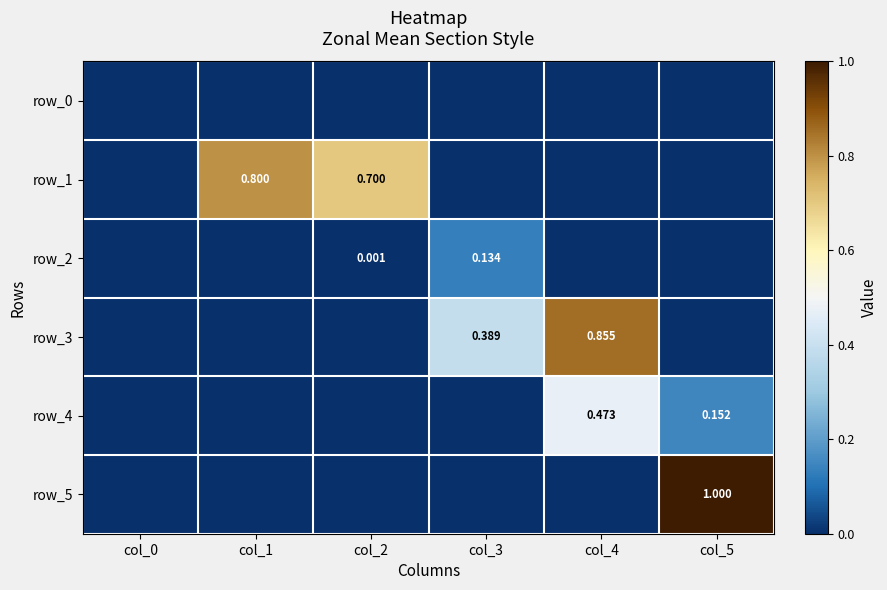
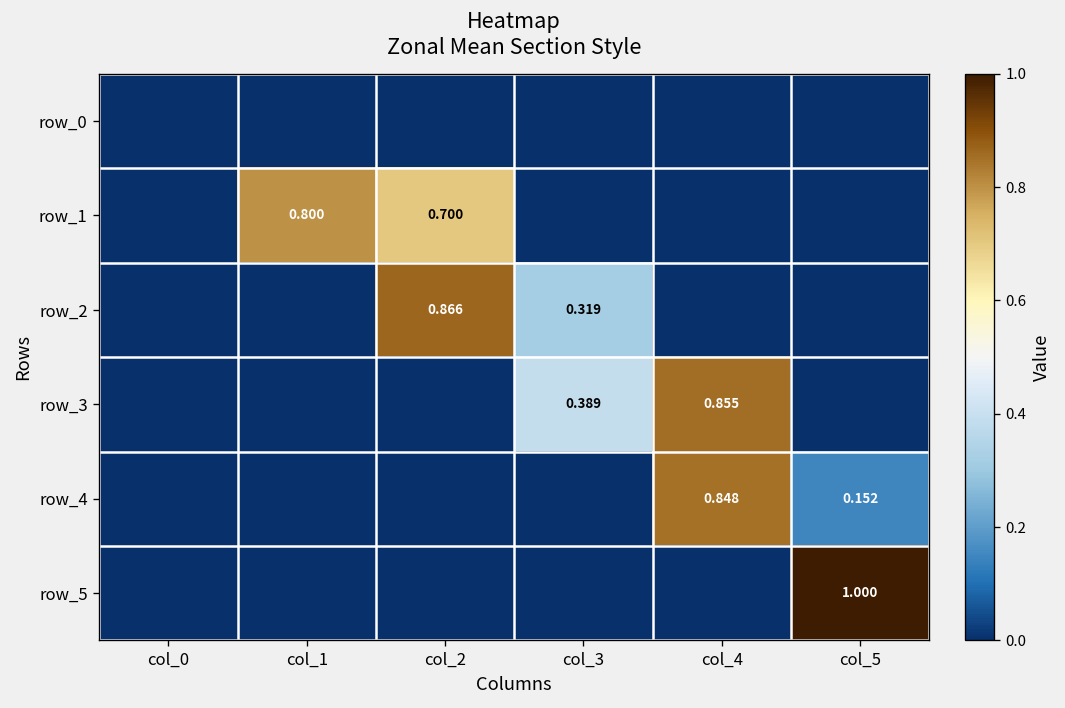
  {
    "row_1": {
      "col_1": 0.800,
      "col_2": 0.700
    },
    "row_2": {
-     "col_2": 0.001,
-     "col_3": 0.134
+     "col_2": 0.866,
+     "col_3": 0.319
    },
    "row_3": {
      "col_3": 0.389,
      "col_4": 0.855
    },
    "row_4": {
-     "col_4": 0.473,
+     "col_4": 0.848,
      "col_5": 0.152
    },
    "row_5": {
      "col_5": 1.000
    }
  }
